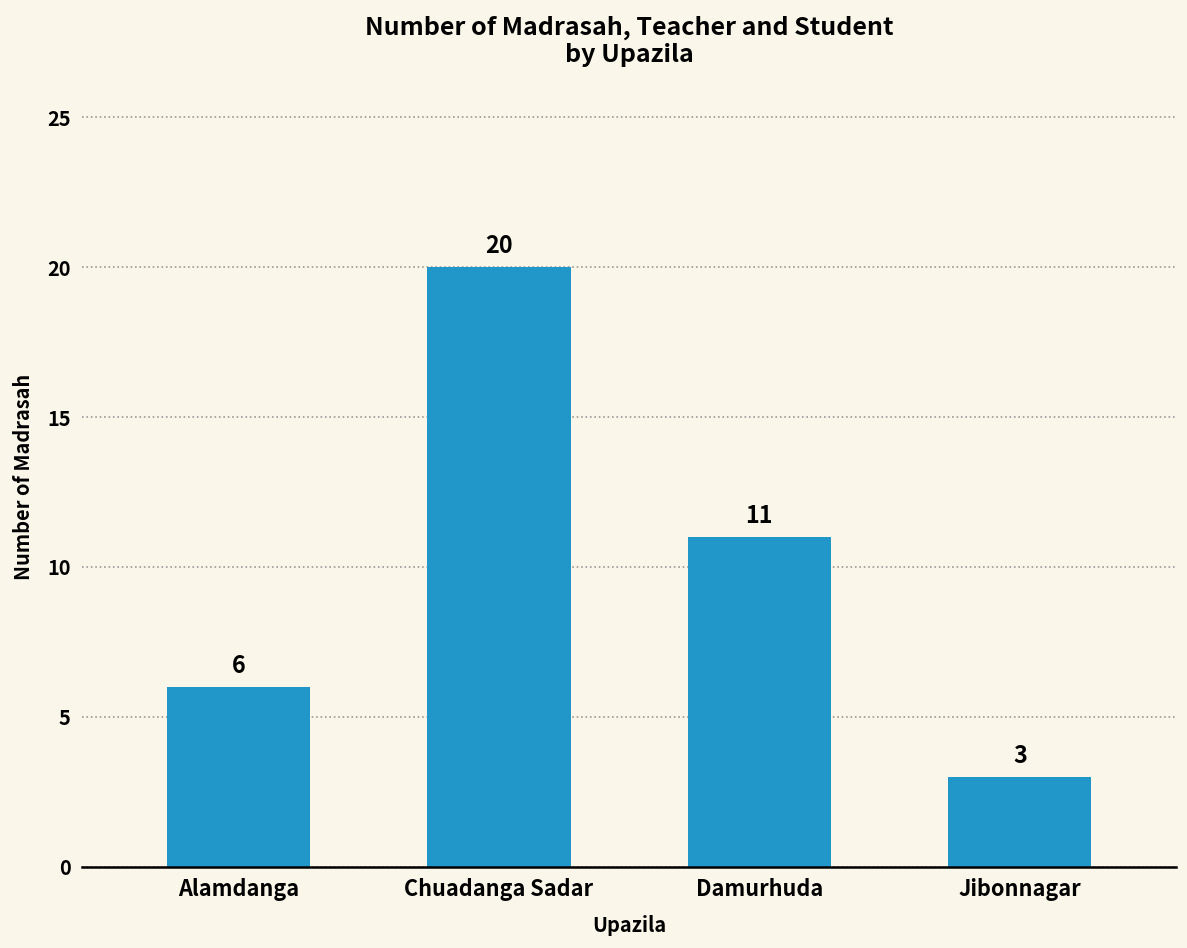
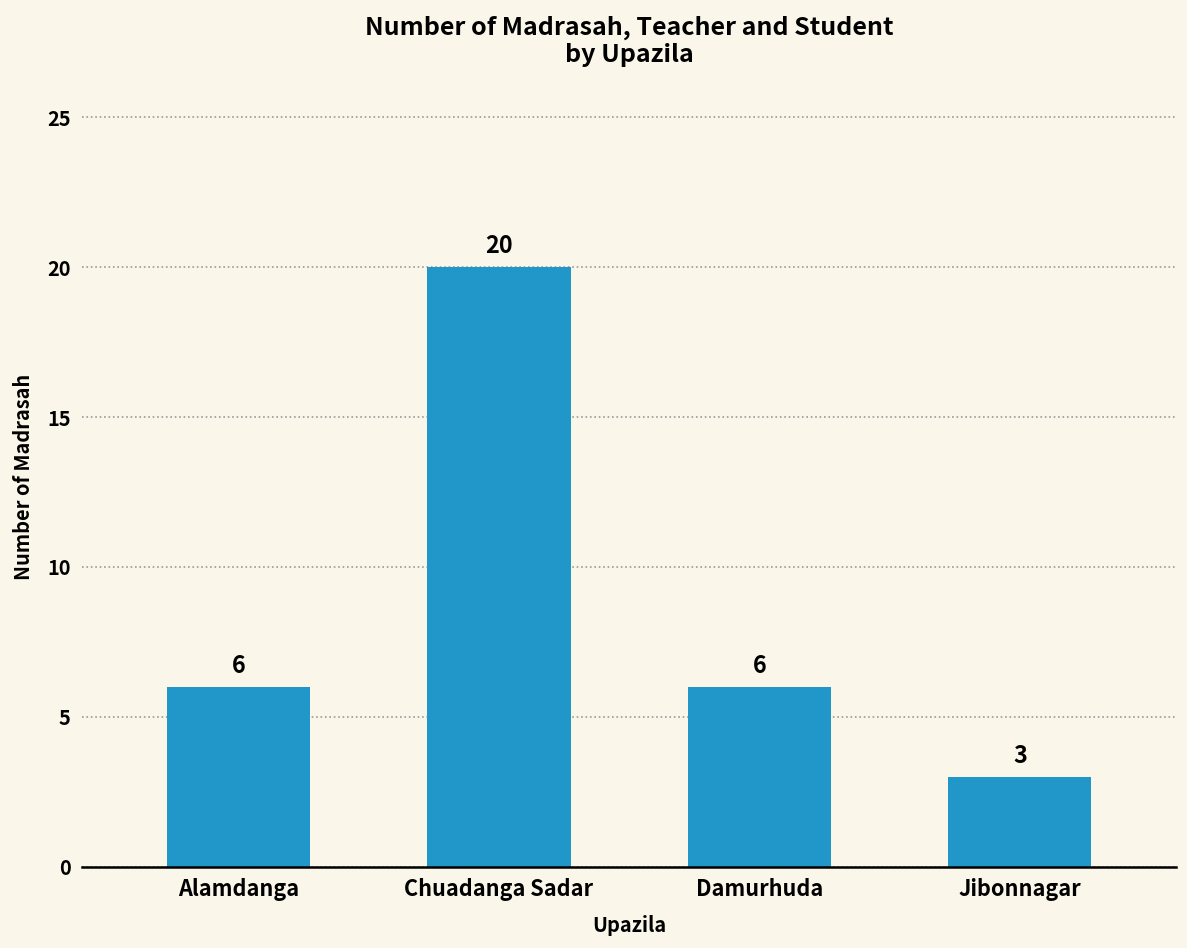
  {
    "Alamdanga": 6,
    "Chuadanga Sadar": 20,
-   "Damurhuda": 11,
+   "Damurhuda": 6,
    "Jibonnagar": 3
  }
